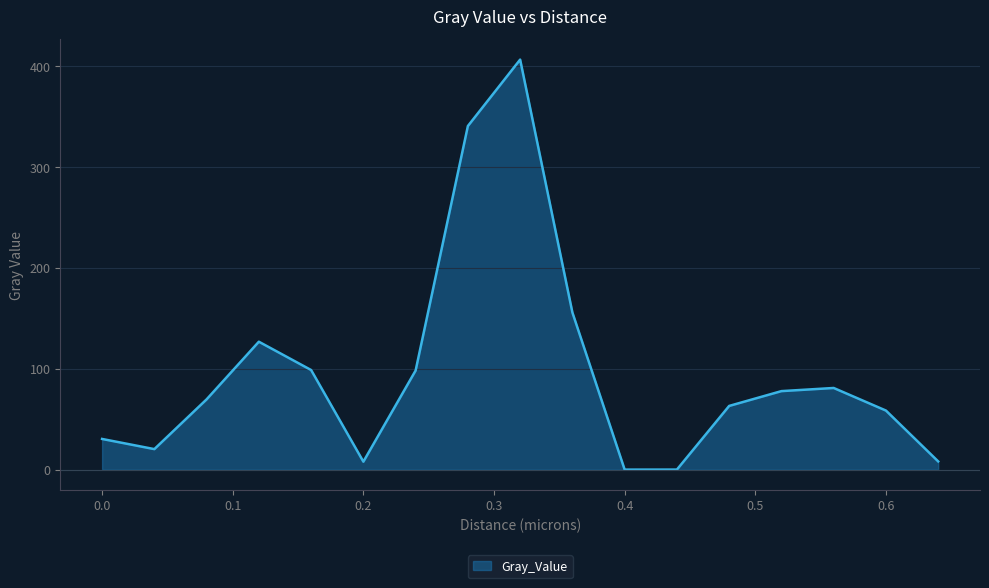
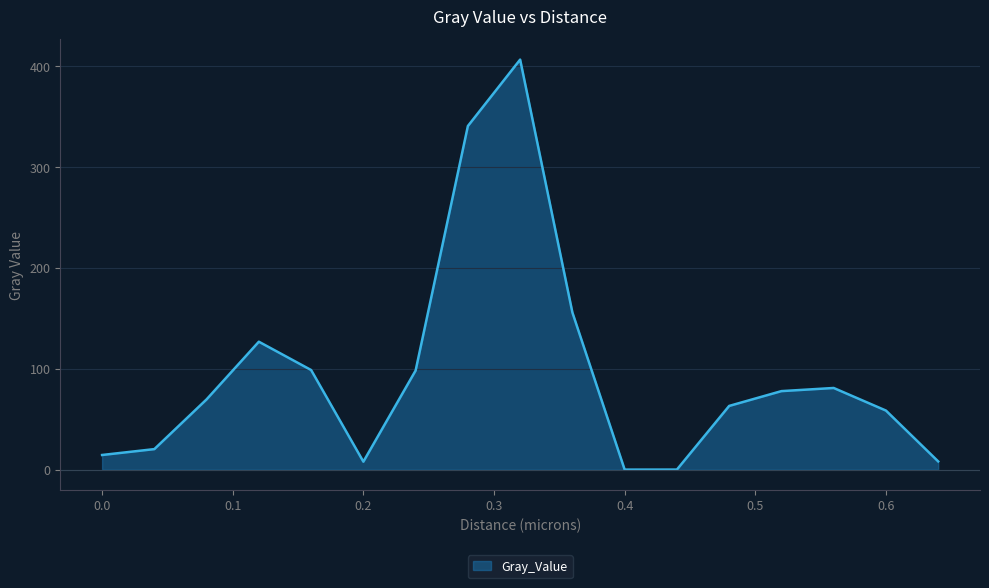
  {
-   "0.0": 30,
+   "0.0": 15,
    "0.2": 8,
    "0.4": 0,
    "0.6": 59
  }
